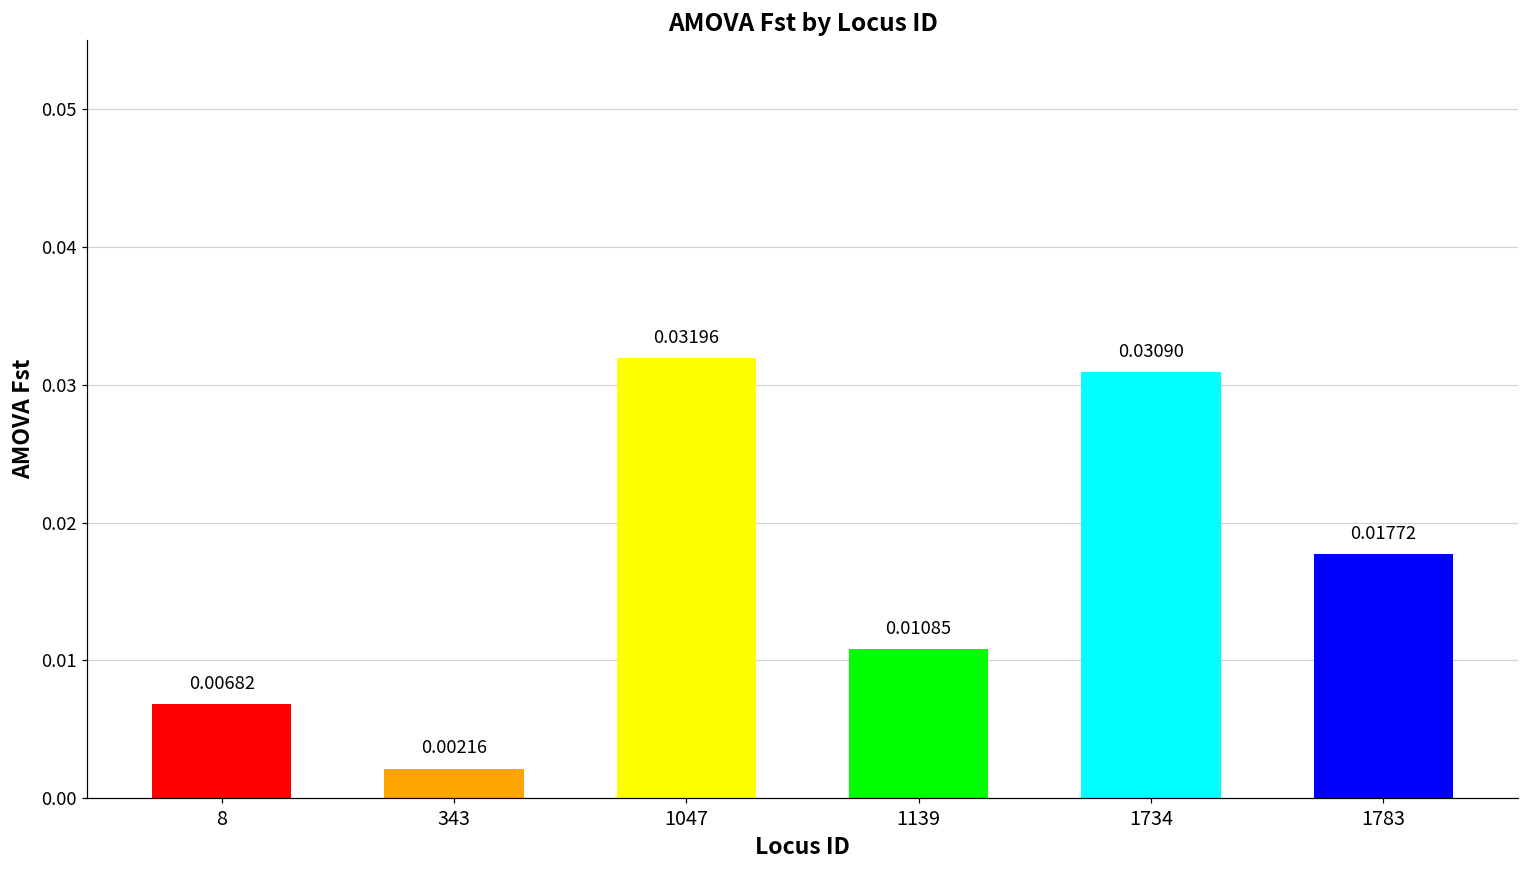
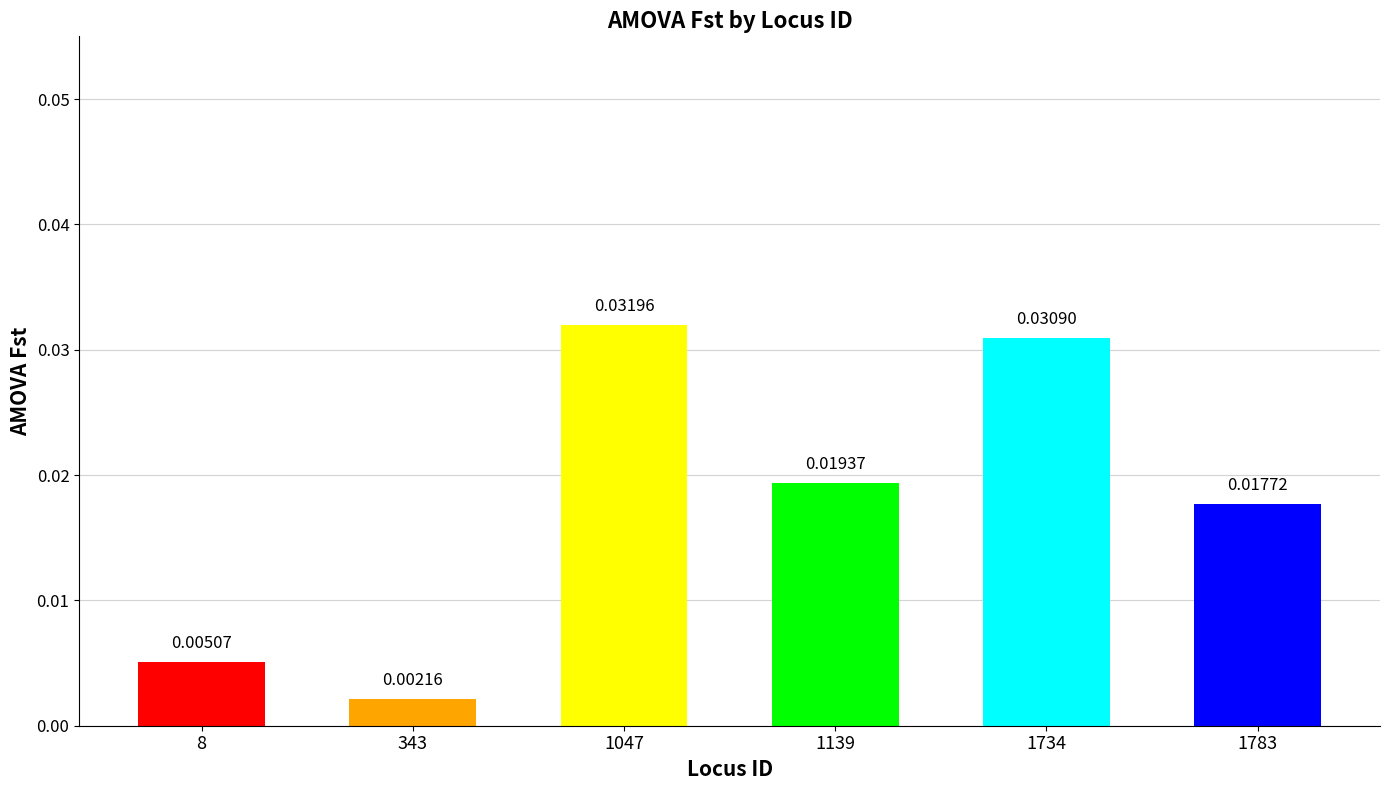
  {
-   "8": 0.00682,
+   "8": 0.00507,
    "343": 0.00216,
    "1047": 0.03196,
-   "1139": 0.01085,
+   "1139": 0.01937,
    "1734": 0.03090,
    "1783": 0.01772
  }
